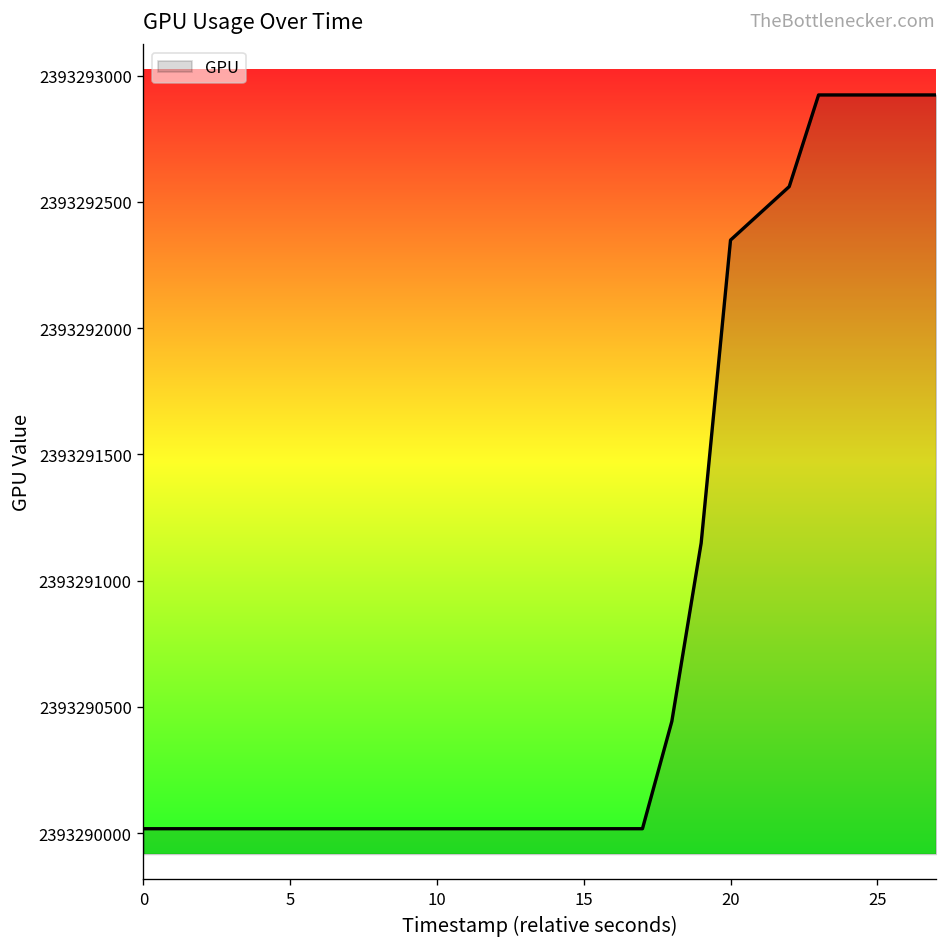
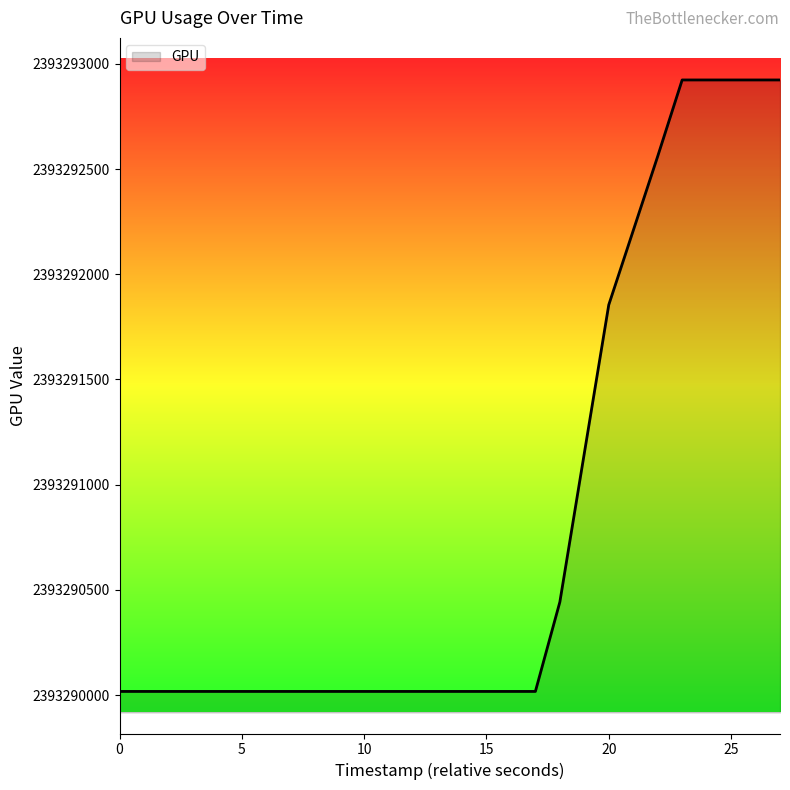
  {
    "0": 2393290020,
    "5": 2393290020,
    "10": 2393290020,
    "15": 2393290020,
-   "20": 2393292350,
+   "20": 2393291860,
    "25": 2393292920
  }
